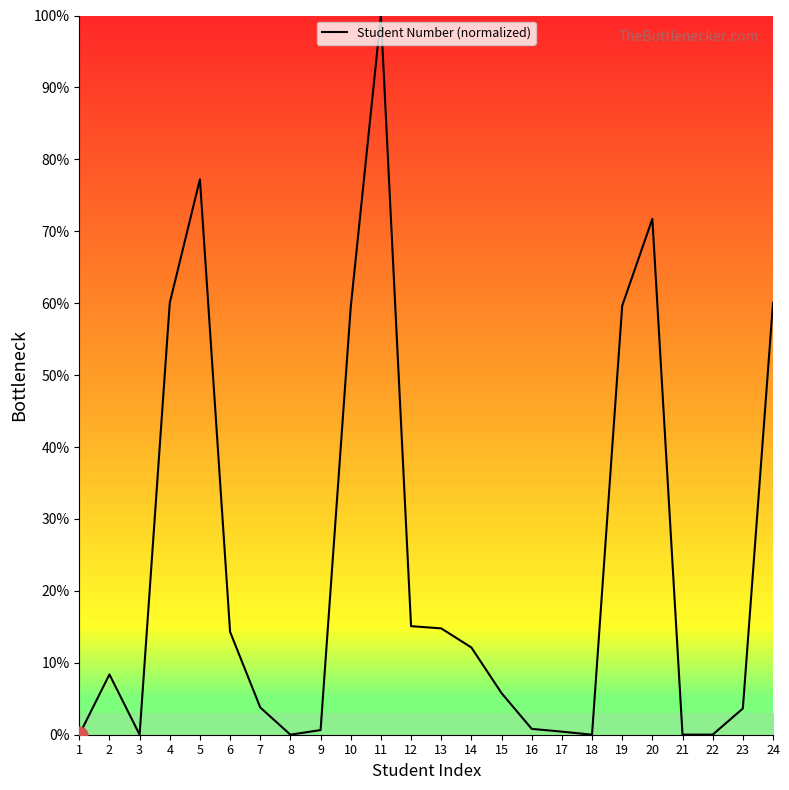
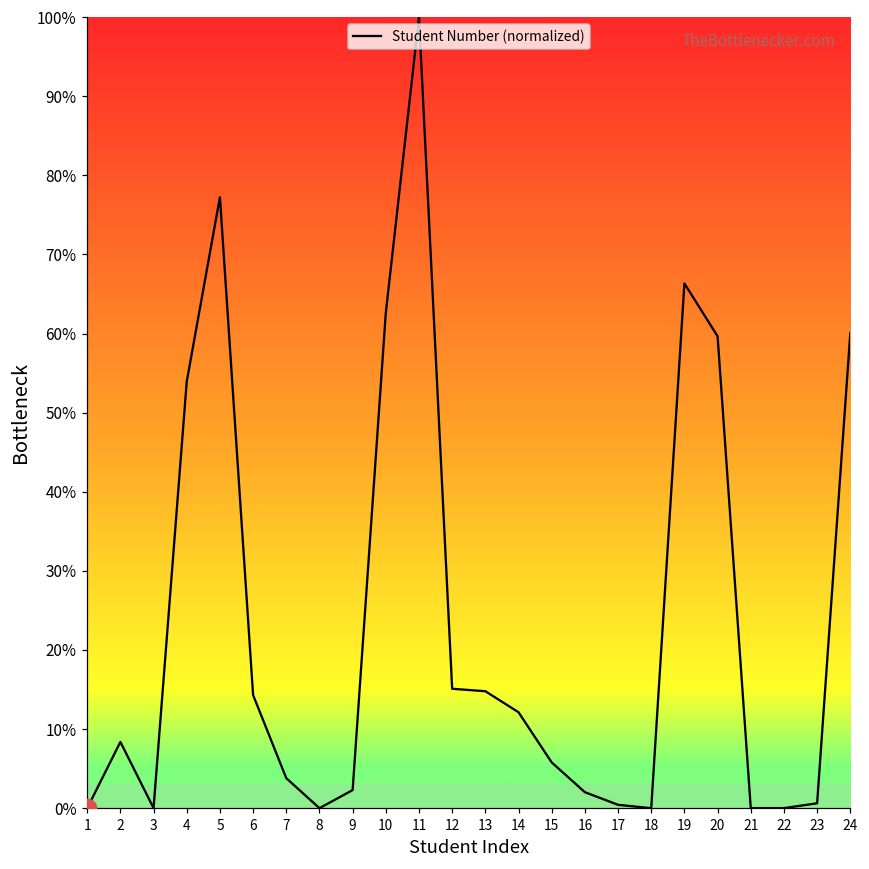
  {
    "Student Number (normalized)": {
      "2": "8%",
      "3": "0%",
-     "4": "60%",
+     "4": "54%",
      "5": "77%",
      "6": "14%",
      "7": "4%",
      "8": "0%",
-     "9": "1%",
-     "10": "59%",
+     "9": "2%",
+     "10": "63%",
      "11": "100%",
      "12": "15%",
      "13": "15%",
      "14": "12%",
      "15": "6%",
-     "16": "1%",
+     "16": "2%",
      "17": "0%",
      "18": "0%",
-     "19": "60%",
-     "20": "72%",
+     "19": "66%",
+     "20": "60%",
      "21": "0%",
      "22": "0%",
-     "23": "4%",
+     "23": "1%",
      "24": "60%"
    }
  }
